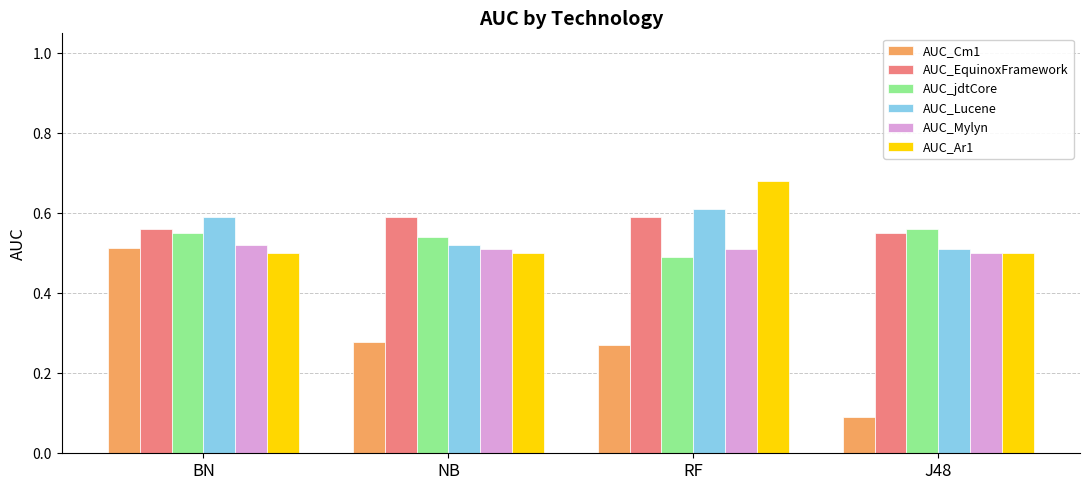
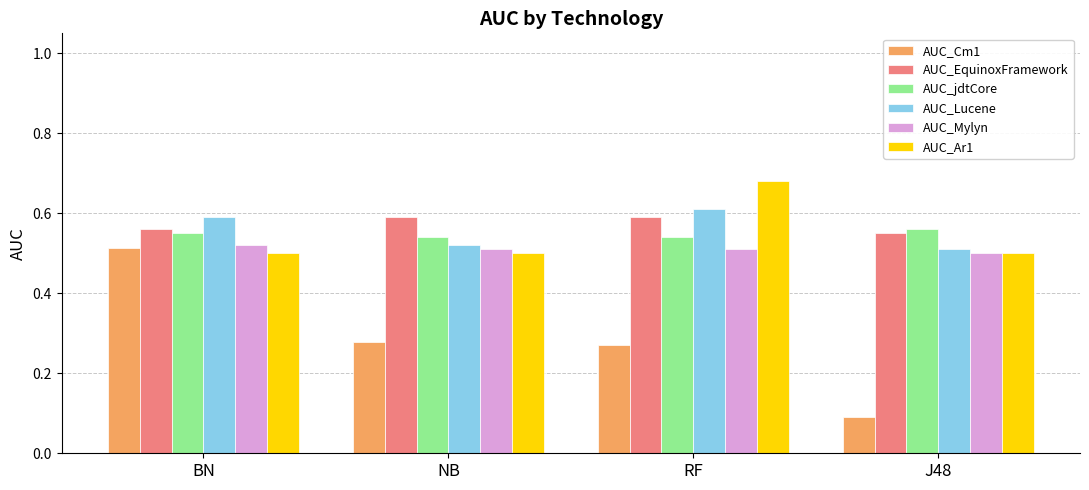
  {
    "AUC_jdtCore": {
      "BN": 0.55,
      "NB": 0.54,
-     "RF": 0.49,
+     "RF": 0.54,
      "J48": 0.56
    },
    "AUC_Lucene": {
      "BN": 0.59,
      "NB": 0.52,
      "RF": 0.61,
      "J48": 0.51
    },
    "AUC_Mylyn": {
      "BN": 0.52,
      "NB": 0.51,
      "RF": 0.51,
      "J48": 0.50
    },
    "AUC_Ar1": {
      "BN": 0.50,
      "NB": 0.50,
      "RF": 0.68,
      "J48": 0.50
    }
  }
